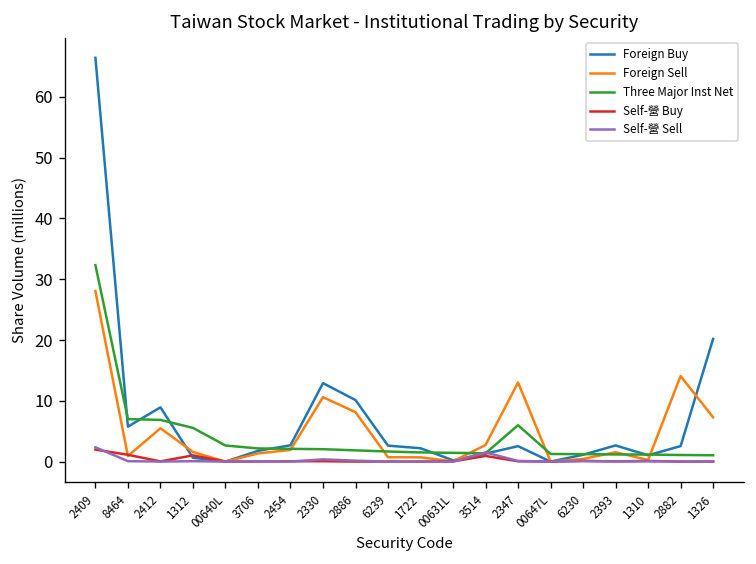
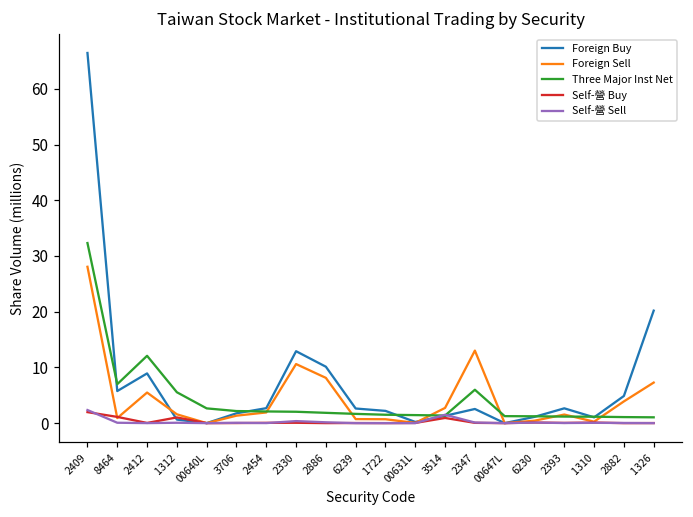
  {
    "Foreign Buy": {
      "2409": 66,
      "8464": 6,
      "2412": 9,
      "2454": 3,
      "2330": 13,
      "2886": 10,
      "6239": 3,
      "1722": 2,
      "2347": 3,
      "2393": 3,
-     "2882": 3,
+     "2882": 5,
      "1326": 20
    },
    "Foreign Sell": {
      "2409": 28,
      "2412": 5,
      "1312": 2,
      "2330": 11,
      "2886": 8,
      "6239": 1,
      "1722": 1,
      "3514": 3,
      "2347": 13,
-     "2882": 14,
+     "2882": 4,
      "1326": 7
    },
    "Three Major Inst Net": {
      "2409": 32,
      "8464": 7,
-     "2412": 7,
+     "2412": 12,
      "1312": 6,
      "00640L": 3,
      "2330": 2,
      "2886": 2,
      "6239": 2,
      "1722": 2,
      "00631L": 1,
      "2347": 6,
      "00647L": 1,
      "2882": 1,
      "1326": 1
    },
    "Self-營 Sell": {
      "8464": 0,
      "1312": 0
    }
  }
